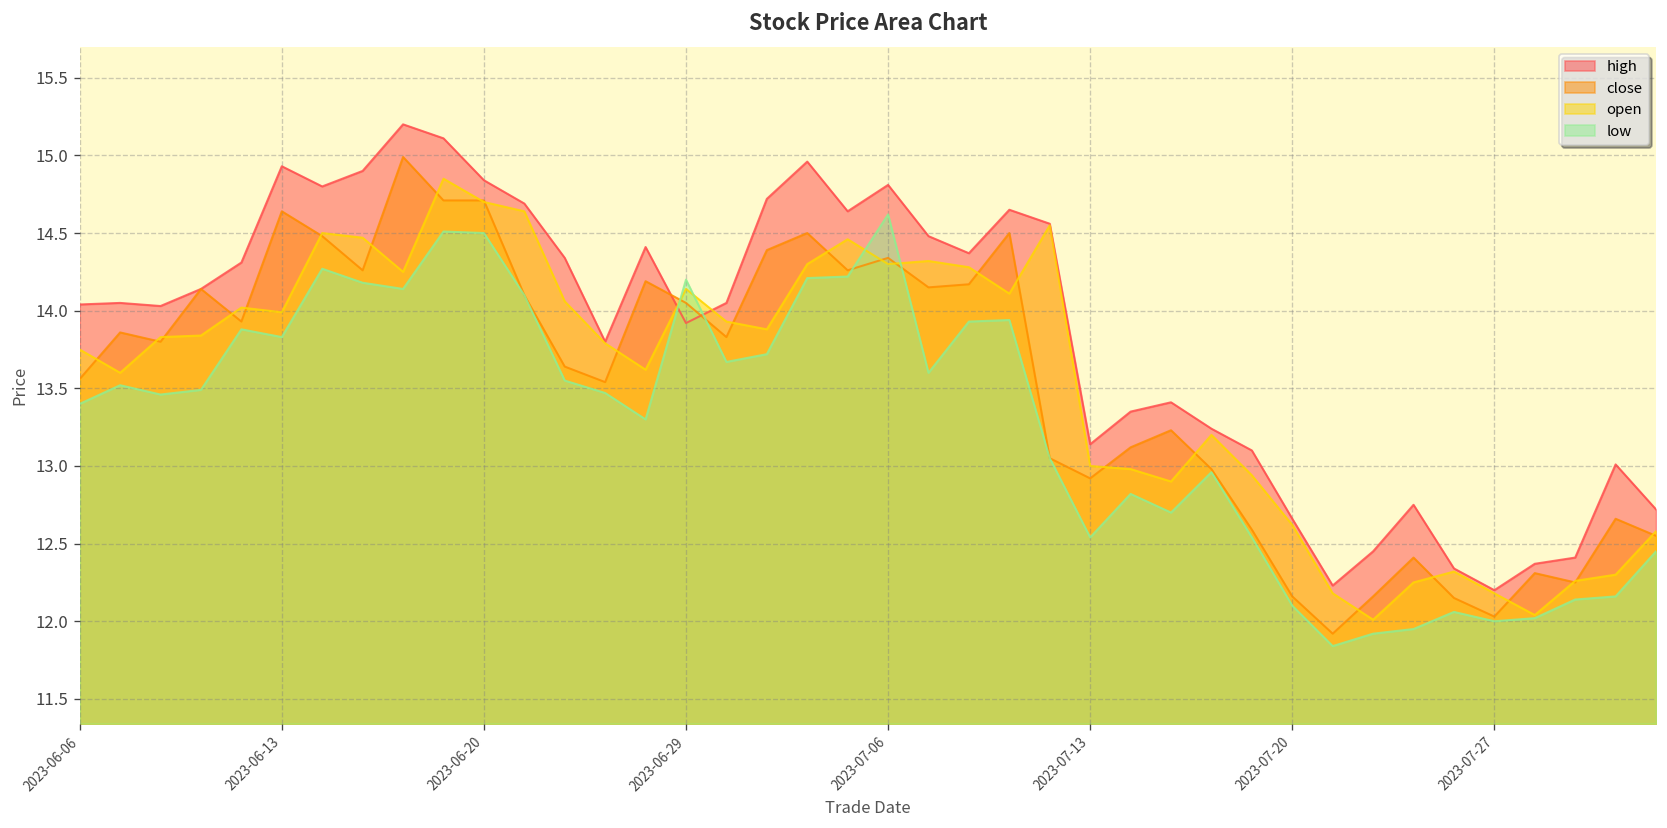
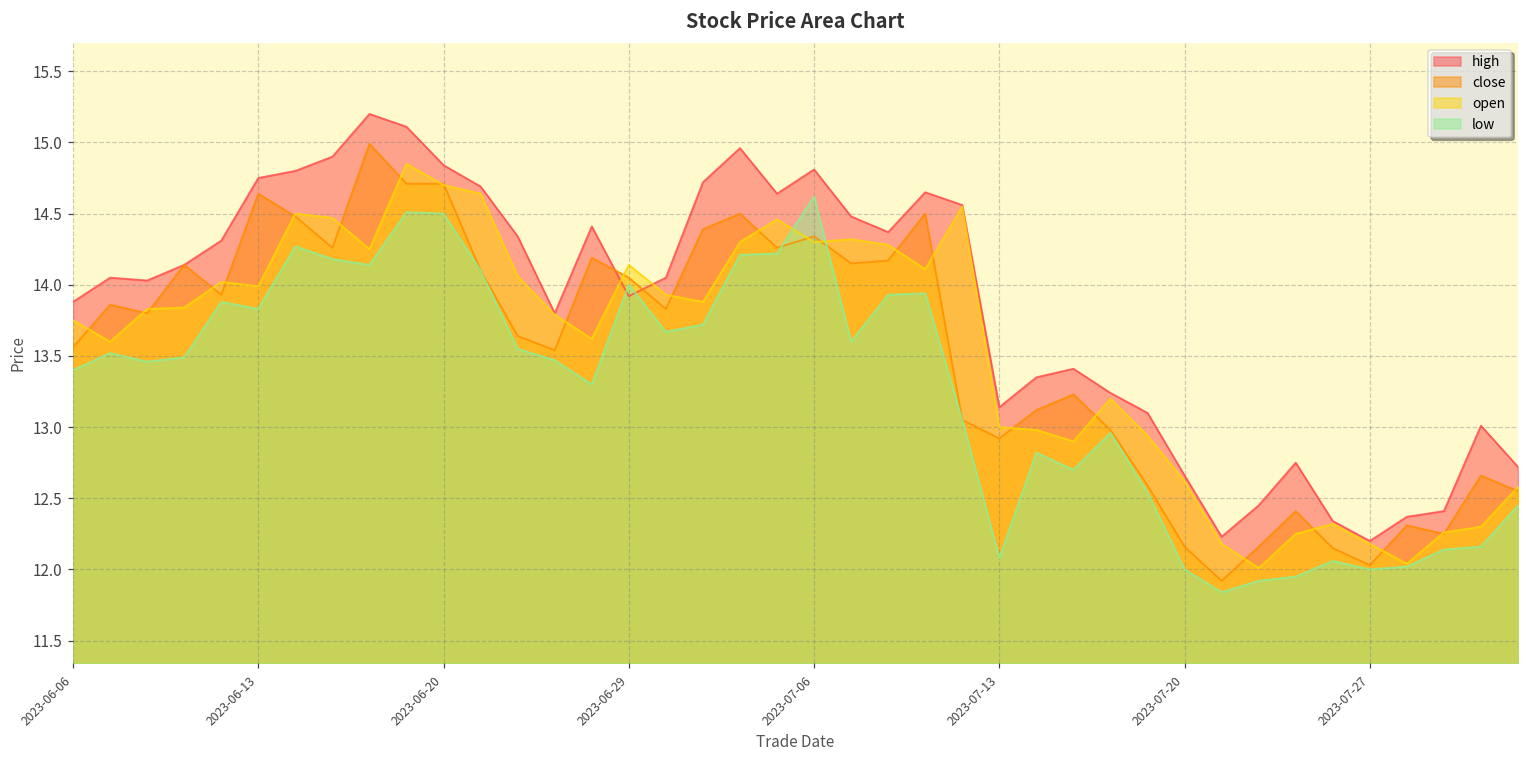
  {
    "high": {
-     "2023-06-06": 14.04,
-     "2023-06-13": 14.93,
+     "2023-06-06": 13.88,
+     "2023-06-13": 14.75,
      "2023-06-20": 14.84,
      "2023-06-29": 13.92,
      "2023-07-06": 14.81,
      "2023-07-13": 13.14,
      "2023-07-20": 12.66,
      "2023-07-27": 12.20
    },
    "low": {
      "2023-06-06": 13.40,
      "2023-06-13": 13.83,
      "2023-06-20": 14.50,
-     "2023-06-29": 14.2,
+     "2023-06-29": 14.0,
      "2023-07-06": 14.62,
-     "2023-07-13": 12.54,
-     "2023-07-20": 12.1,
+     "2023-07-13": 12.08,
+     "2023-07-20": 12.0,
      "2023-07-27": 12.00
    }
  }
